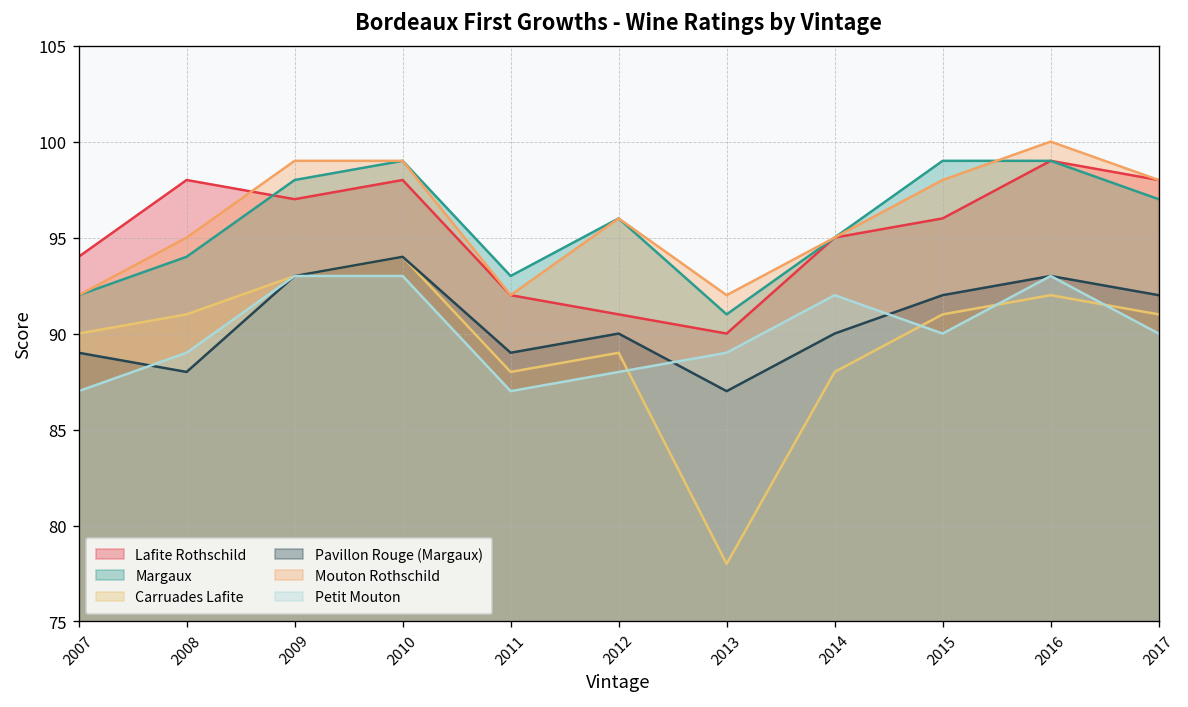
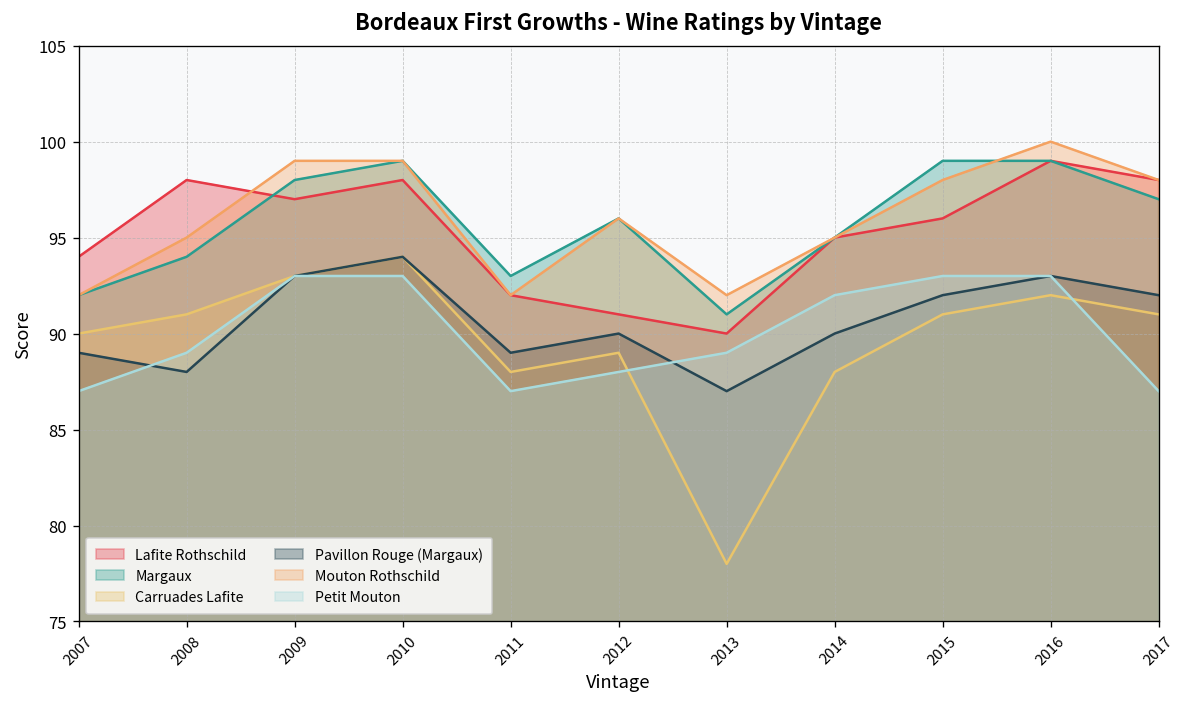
  {
    "Petit Mouton": {
      "2007": 87,
      "2008": 89,
      "2010": 93,
      "2011": 87,
      "2012": 88,
      "2013": 89,
      "2014": 92,
-     "2015": 90,
-     "2017": 90
+     "2015": 93,
+     "2017": 87
    }
  }
